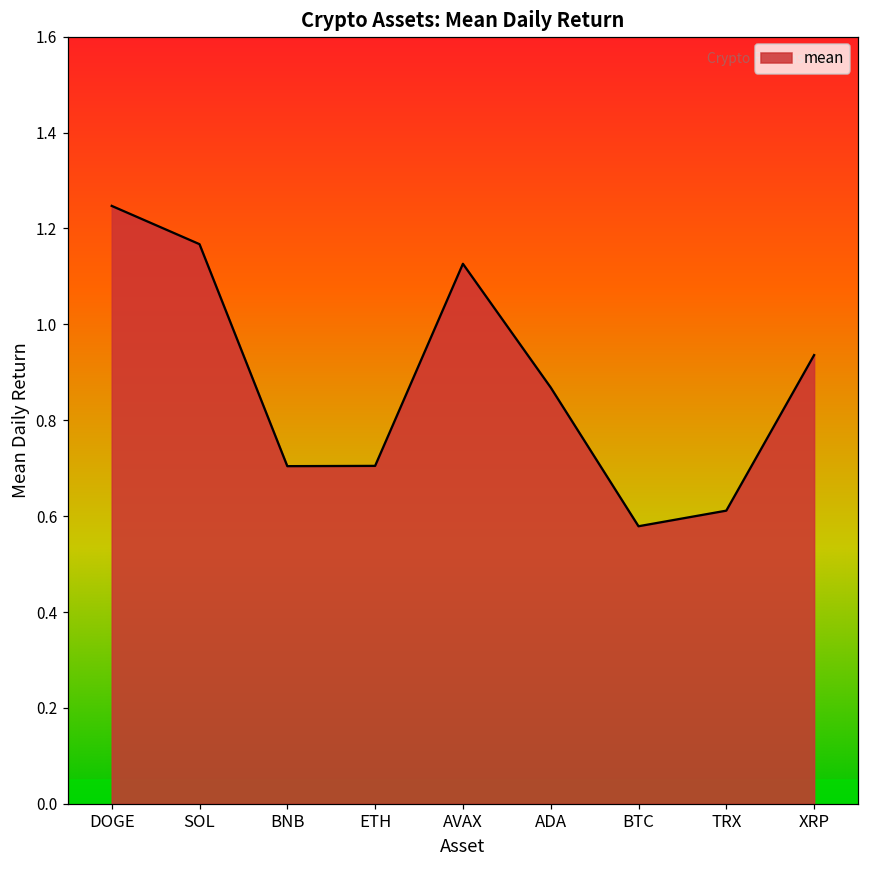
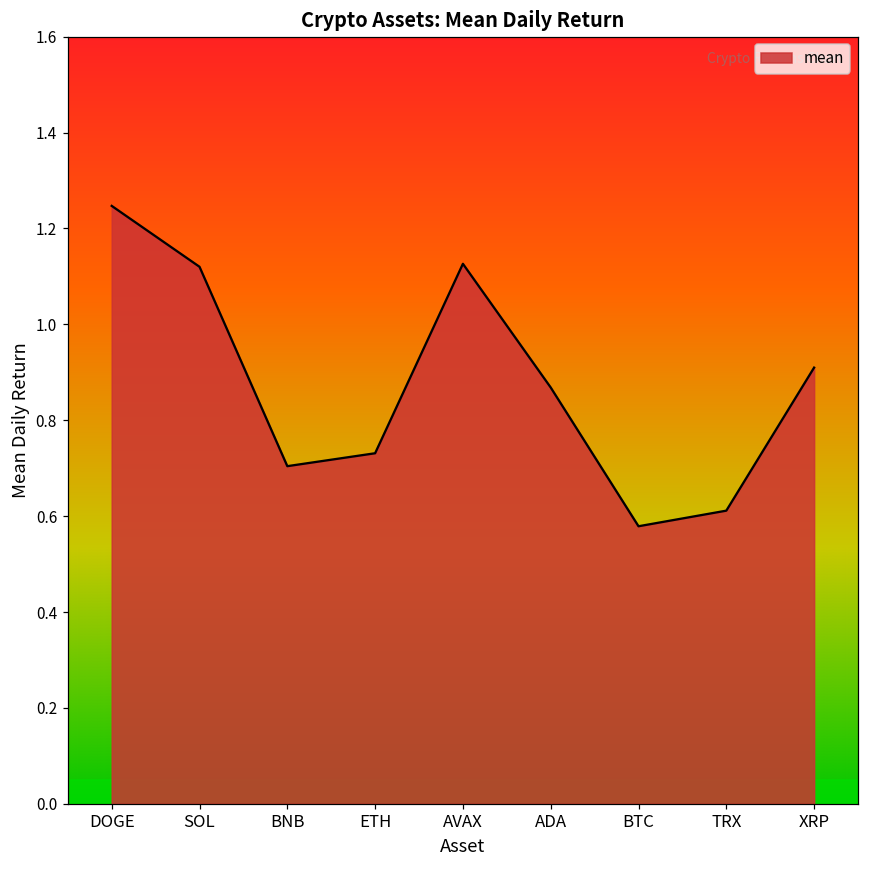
  {
    "DOGE": 1.25,
-   "SOL": 1.17,
+   "SOL": 1.12,
    "BNB": 0.70,
-   "ETH": 0.70,
+   "ETH": 0.73,
    "AVAX": 1.13,
    "ADA": 0.87,
    "BTC": 0.58,
    "TRX": 0.61,
-   "XRP": 0.94
+   "XRP": 0.91
  }
